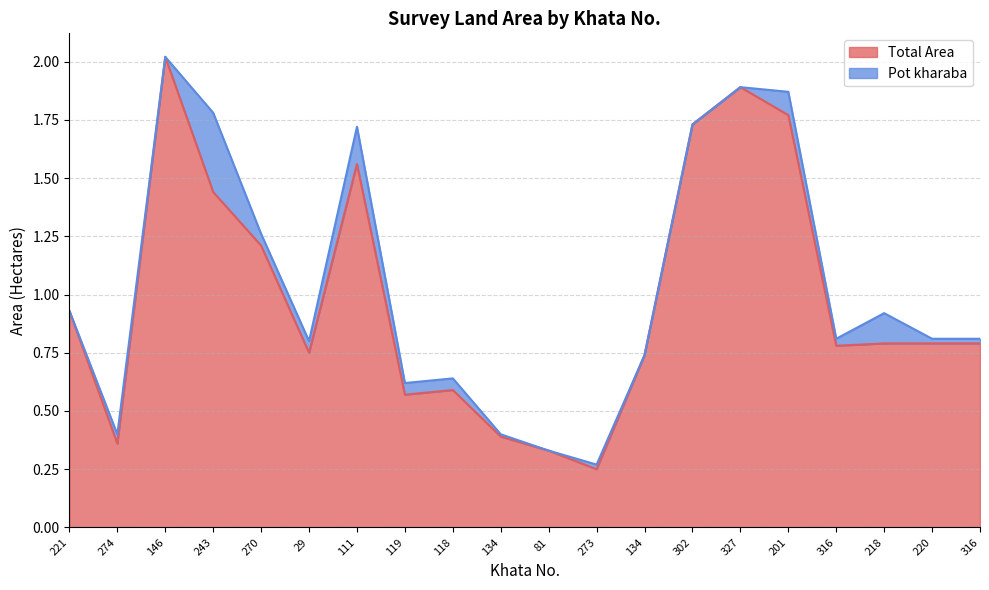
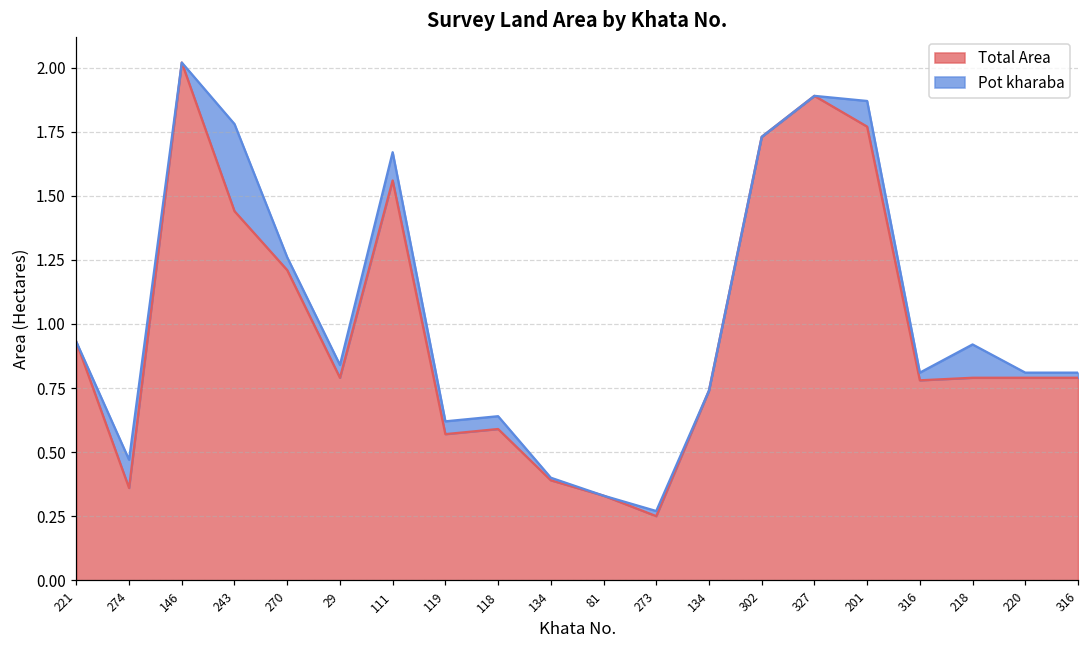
  {
    "Total Area": {
      "274": 0.36,
      "243": 1.44,
      "270": 1.21,
-     "29": 0.75,
+     "29": 0.79,
      "111": 1.56,
      "119": 0.57,
      "118": 0.59,
      "273": 0.25,
      "201": 1.77,
      "218": 0.79,
      "220": 0.79
    },
    "Pot kharaba": {
-     "274": 0.04,
+     "274": 0.11,
      "243": 0.34,
      "270": 0.05,
      "29": 0.05,
-     "111": 0.16,
+     "111": 0.11,
      "119": 0.05,
      "118": 0.05,
      "273": 0.02,
      "201": 0.10,
      "218": 0.13,
      "220": 0.02
    }
  }
